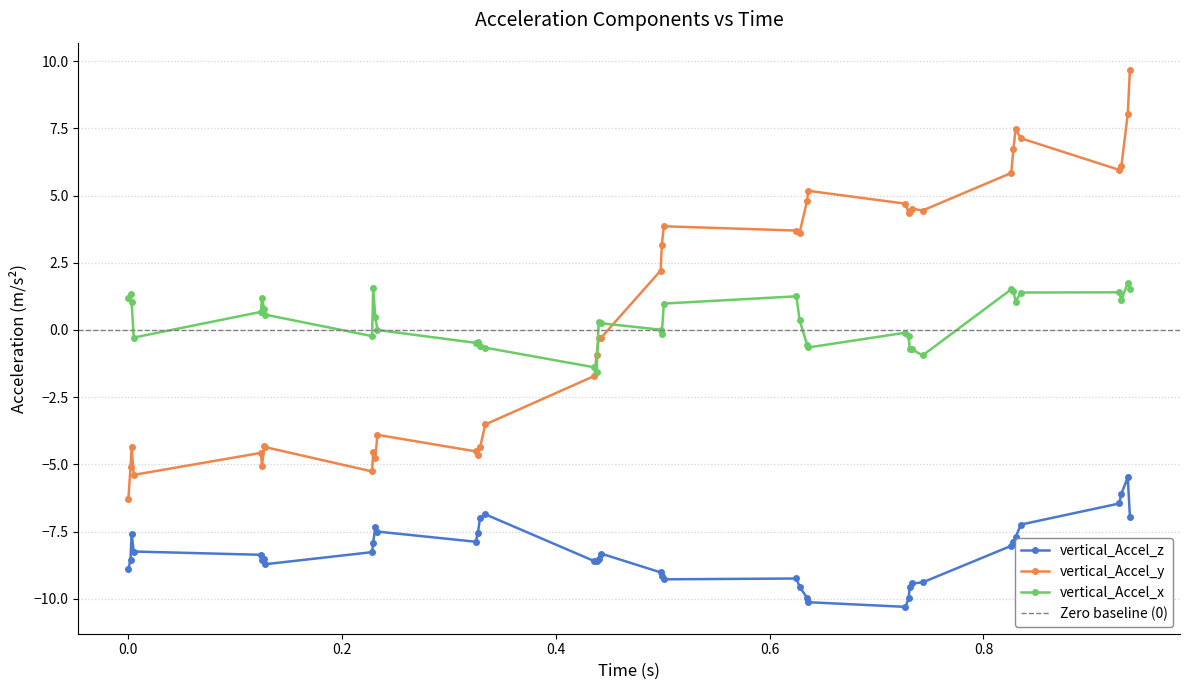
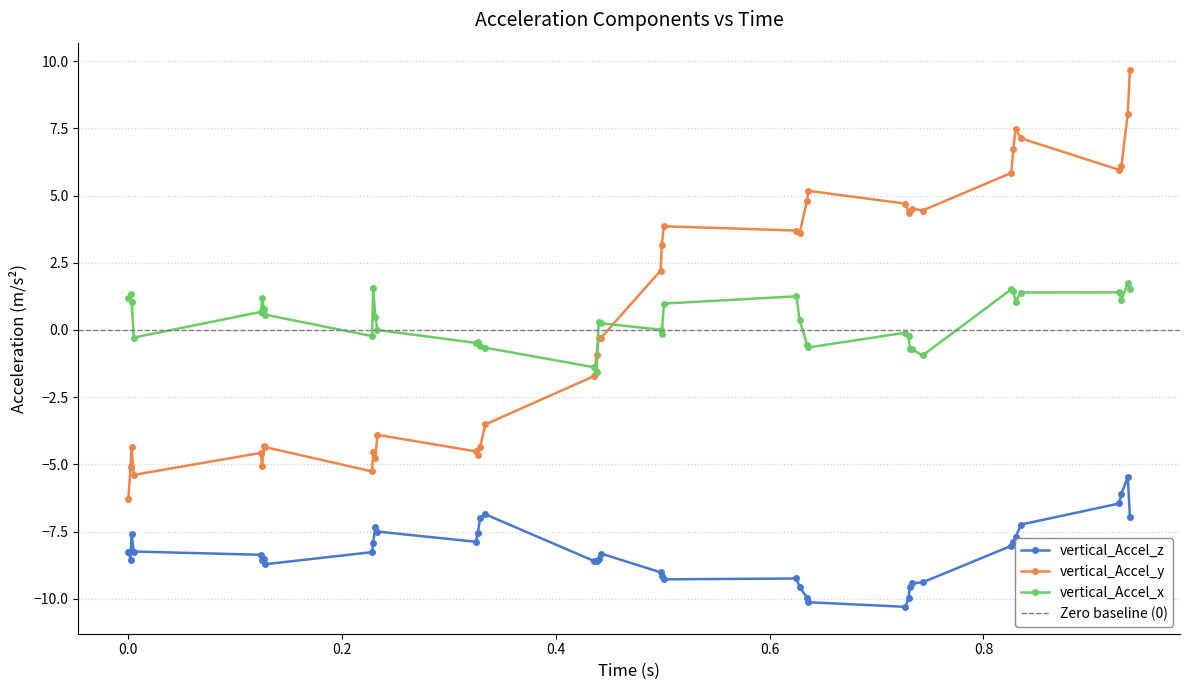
  {
    "vertical_Accel_z": {
-     "0.0": -8.9
+     "0.0": -8.3
    },
    "vertical_Accel_y": {
      "0.0": -6.3
    },
    "vertical_Accel_x": {
      "0.0": 1.2
    }
  }
